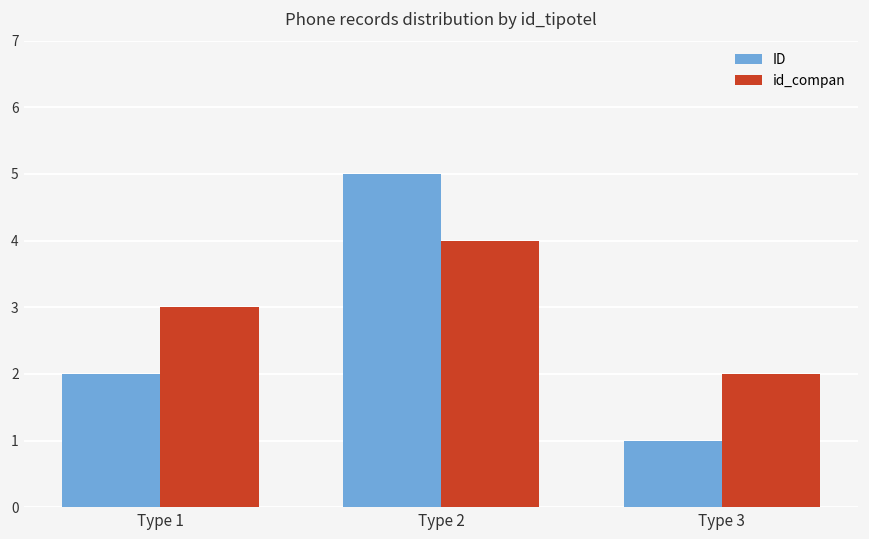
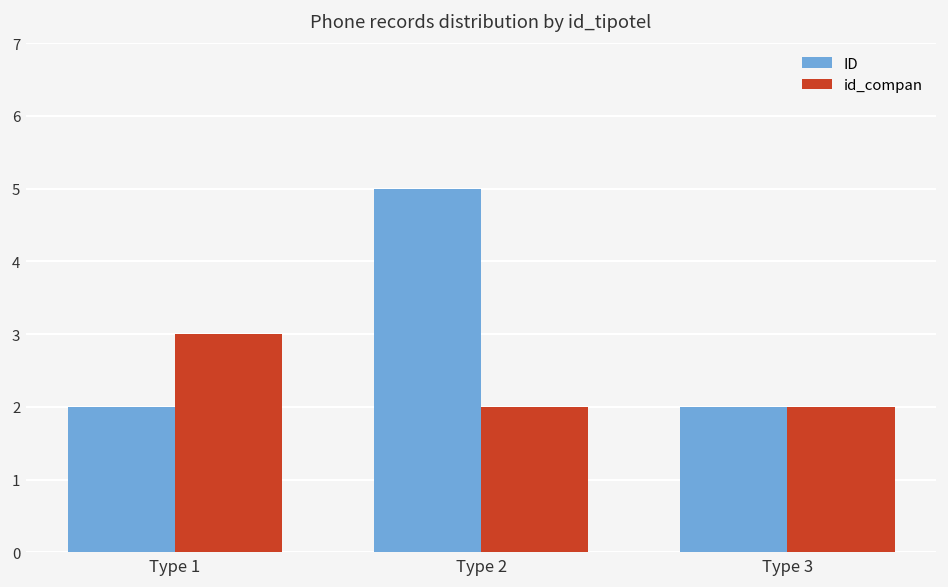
  {
    "ID": {
      "Type 1": 2,
      "Type 2": 5,
-     "Type 3": 1
+     "Type 3": 2
    },
    "id_compan": {
      "Type 1": 3,
-     "Type 2": 4,
+     "Type 2": 2,
      "Type 3": 2
    }
  }
